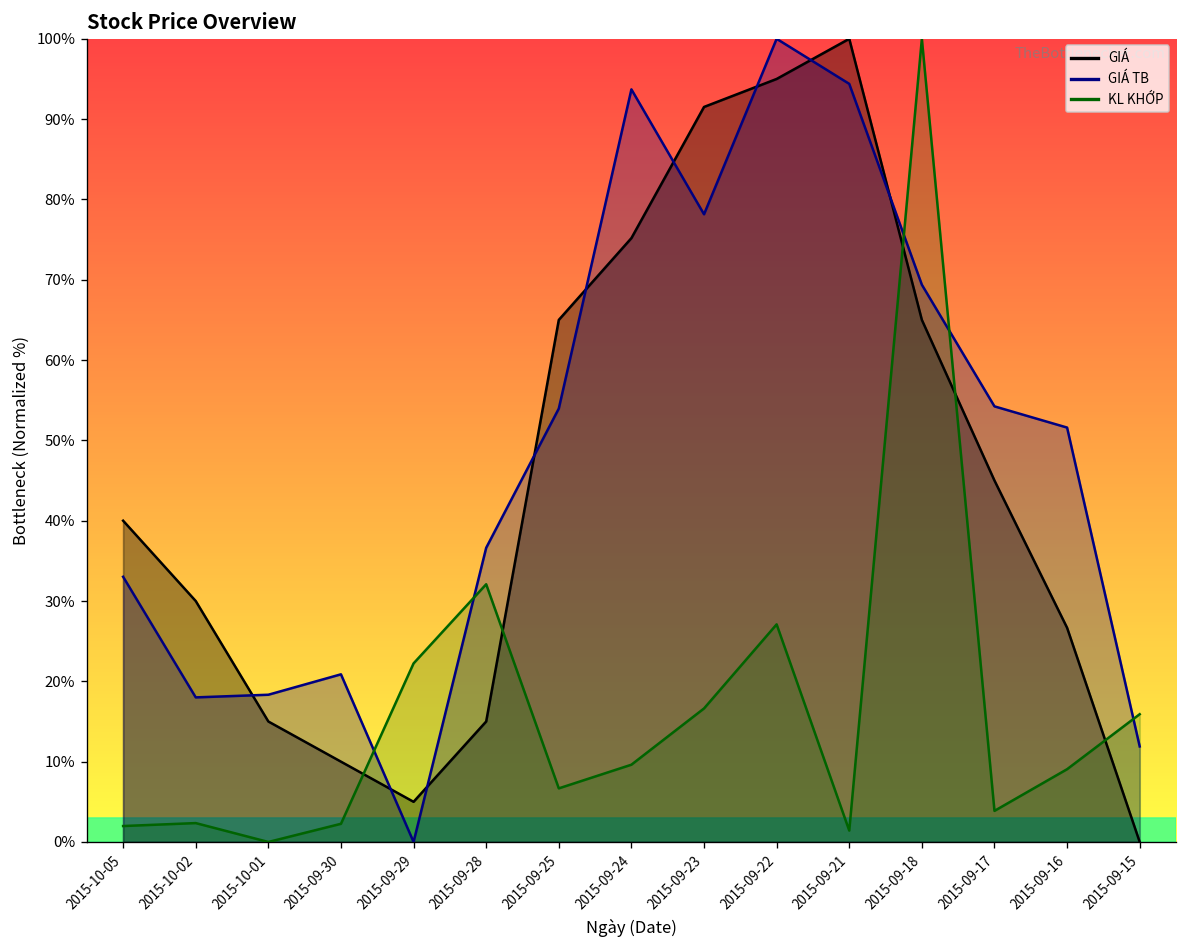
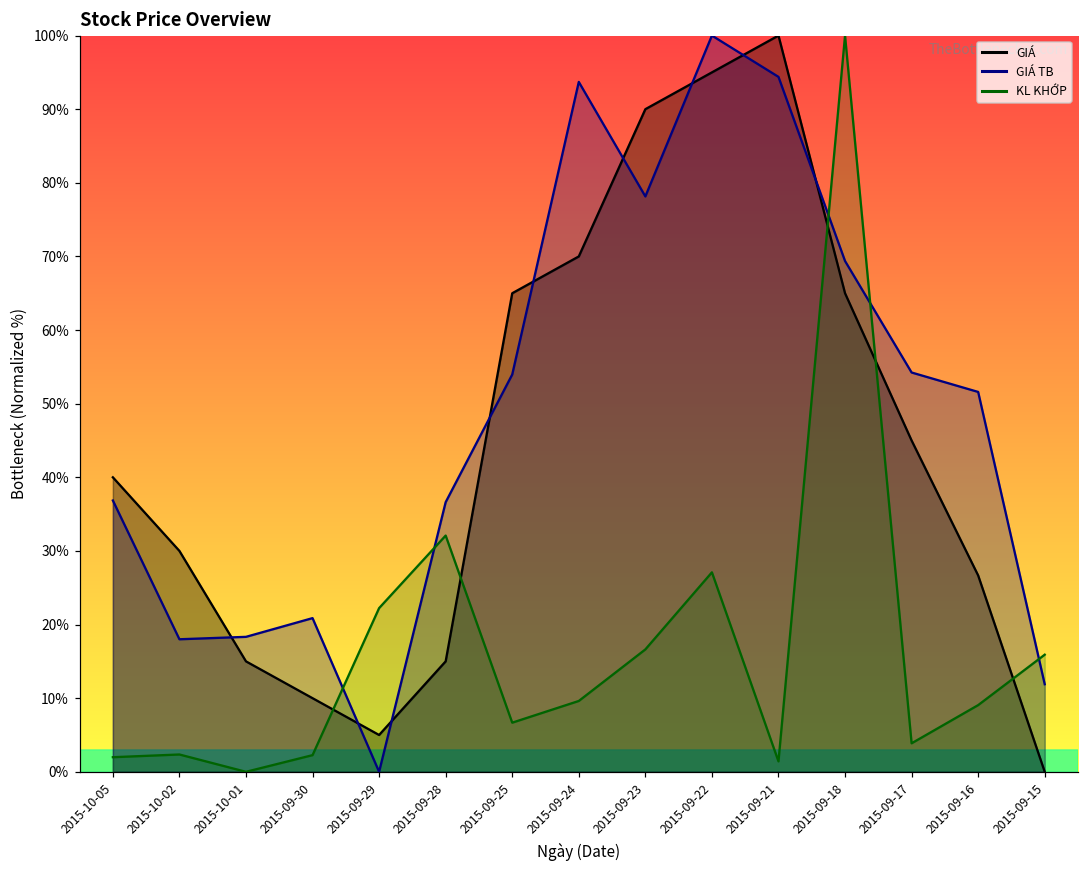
  {
    "GIÁ": {
      "2015-10-05": "40%",
      "2015-10-02": "30%",
      "2015-10-01": "15%",
      "2015-09-30": "10%",
      "2015-09-29": "5%",
      "2015-09-28": "15%",
      "2015-09-25": "65%",
-     "2015-09-24": "75%",
-     "2015-09-23": "92%",
+     "2015-09-24": "70%",
+     "2015-09-23": "90%",
      "2015-09-22": "95%",
      "2015-09-21": "100%",
      "2015-09-18": "65%",
      "2015-09-17": "45%",
      "2015-09-16": "27%"
    },
    "GIÁ TB": {
-     "2015-10-05": "33%",
+     "2015-10-05": "37%",
      "2015-10-02": "18%",
      "2015-10-01": "18%",
      "2015-09-30": "21%",
      "2015-09-28": "37%",
      "2015-09-25": "54%",
      "2015-09-24": "94%",
      "2015-09-23": "78%",
      "2015-09-22": "100%",
      "2015-09-21": "94%",
      "2015-09-18": "69%",
      "2015-09-17": "54%",
      "2015-09-16": "52%",
      "2015-09-15": "12%"
    },
    "KL KHỚP": {
      "2015-09-29": "22%",
      "2015-09-28": "32%",
      "2015-09-25": "7%",
      "2015-09-24": "10%",
      "2015-09-23": "17%",
      "2015-09-22": "27%",
      "2015-09-18": "100%",
      "2015-09-17": "4%",
      "2015-09-16": "9%",
      "2015-09-15": "16%"
    }
  }
